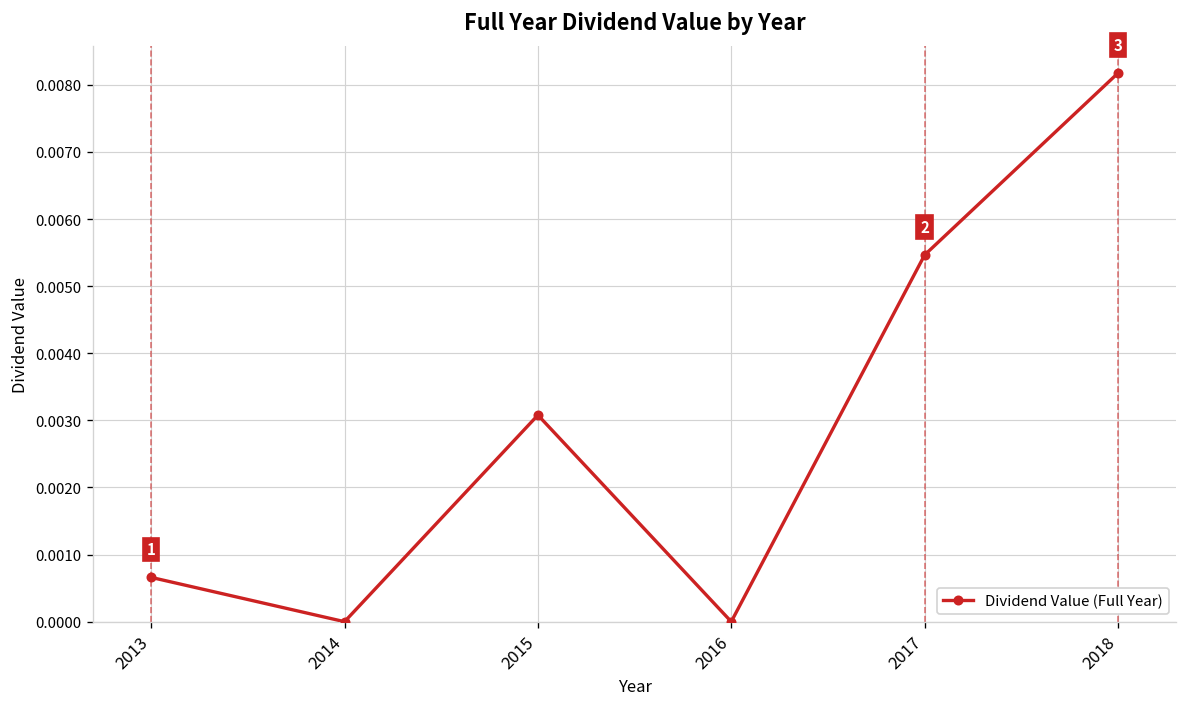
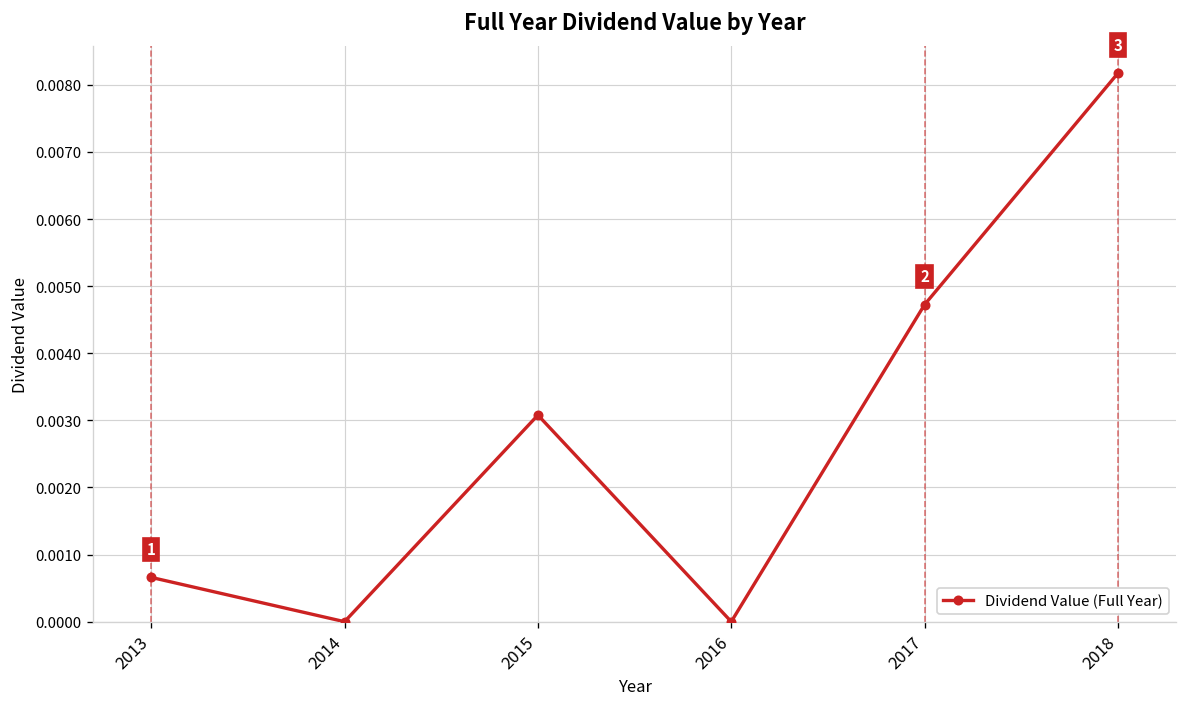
  {
    "2014": 0.0000,
    "2015": 0.0031,
    "2016": 0.0000,
-   "2017": 0.0055
+   "2017": 0.0047
  }
